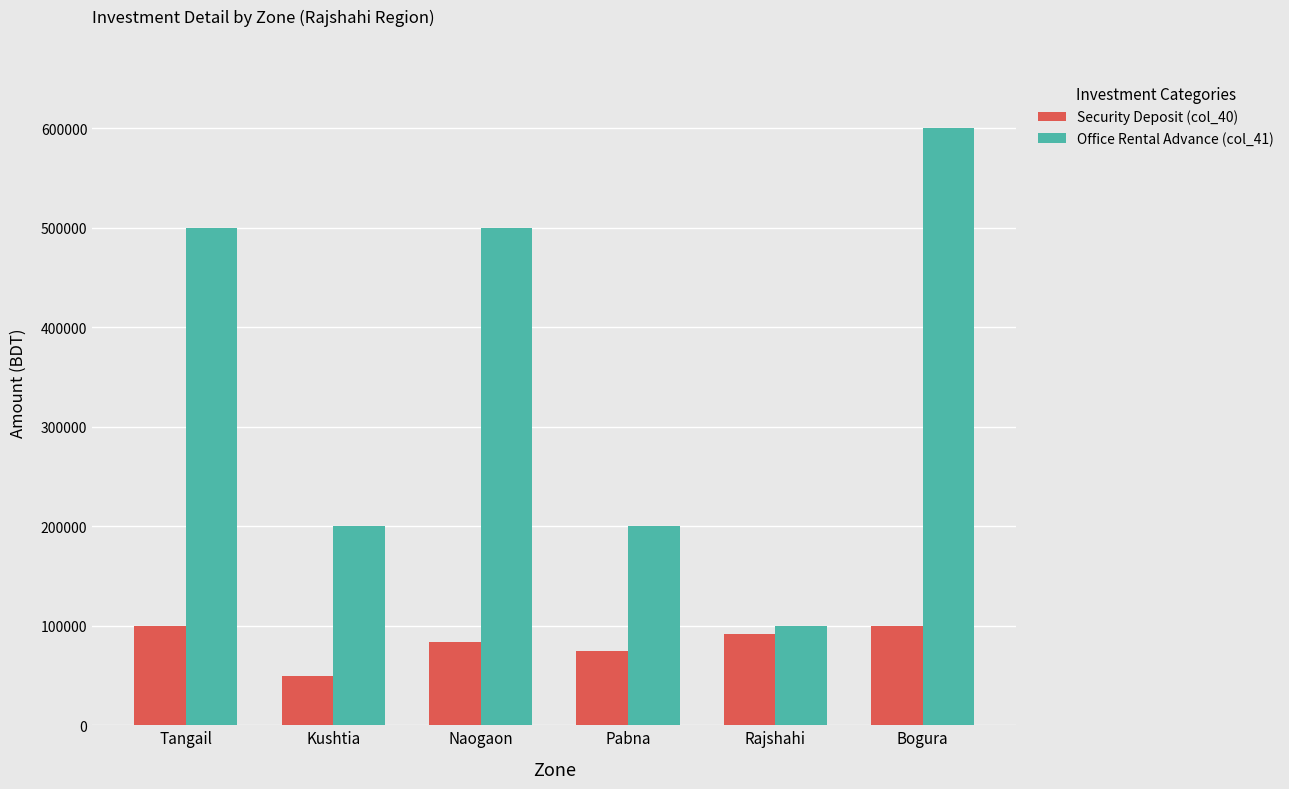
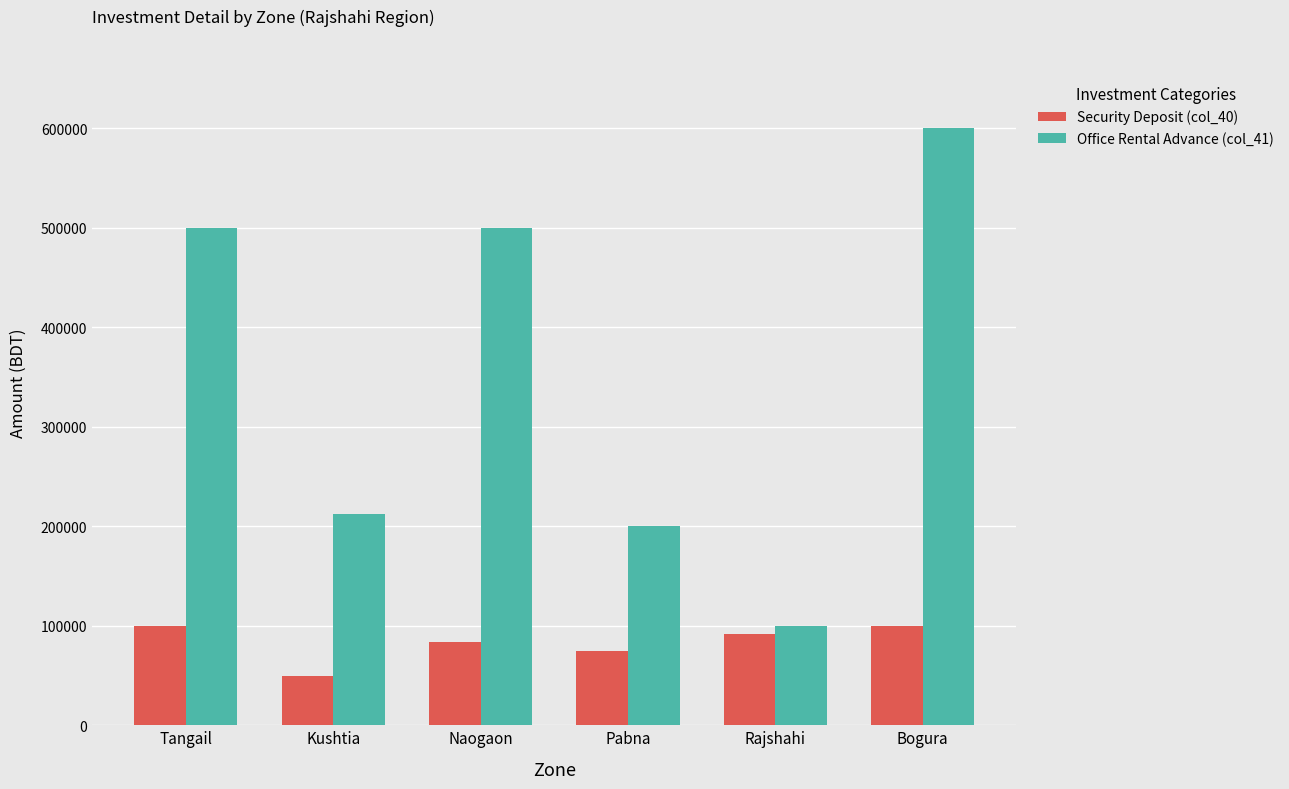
  {
    "Security Deposit (col_40)": {
      "Tangail": 100000,
      "Kushtia": 50000,
      "Naogaon": 80000,
      "Pabna": 80000,
      "Rajshahi": 90000,
      "Bogura": 100000
    },
    "Office Rental Advance (col_41)": {
      "Tangail": 500000,
-     "Kushtia": 200000,
+     "Kushtia": 210000,
      "Naogaon": 500000,
      "Pabna": 200000,
      "Rajshahi": 100000,
      "Bogura": 600000
    }
  }
